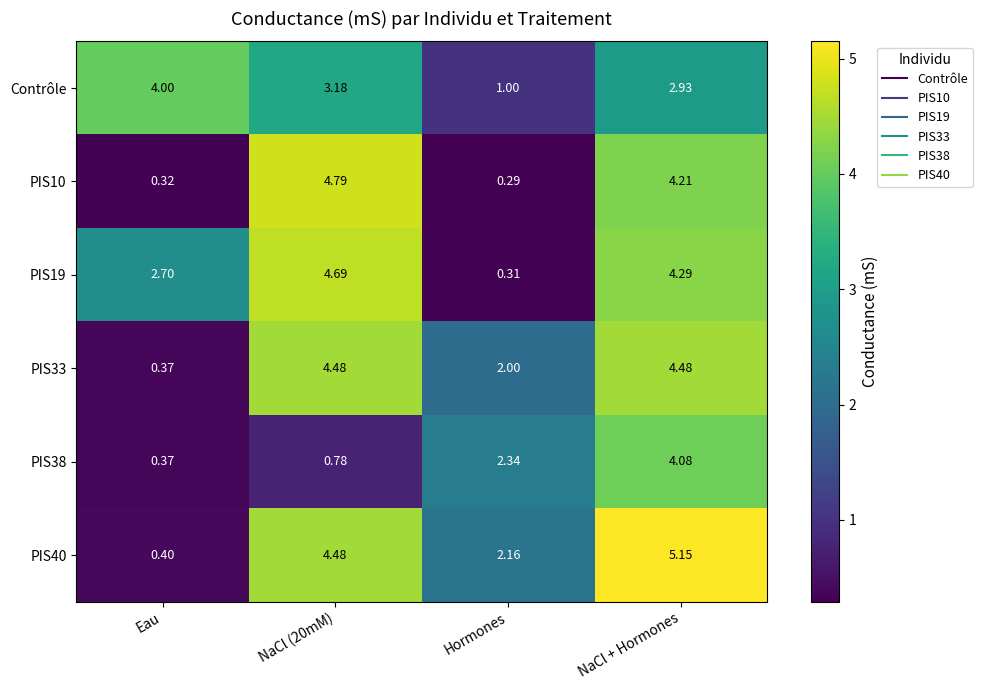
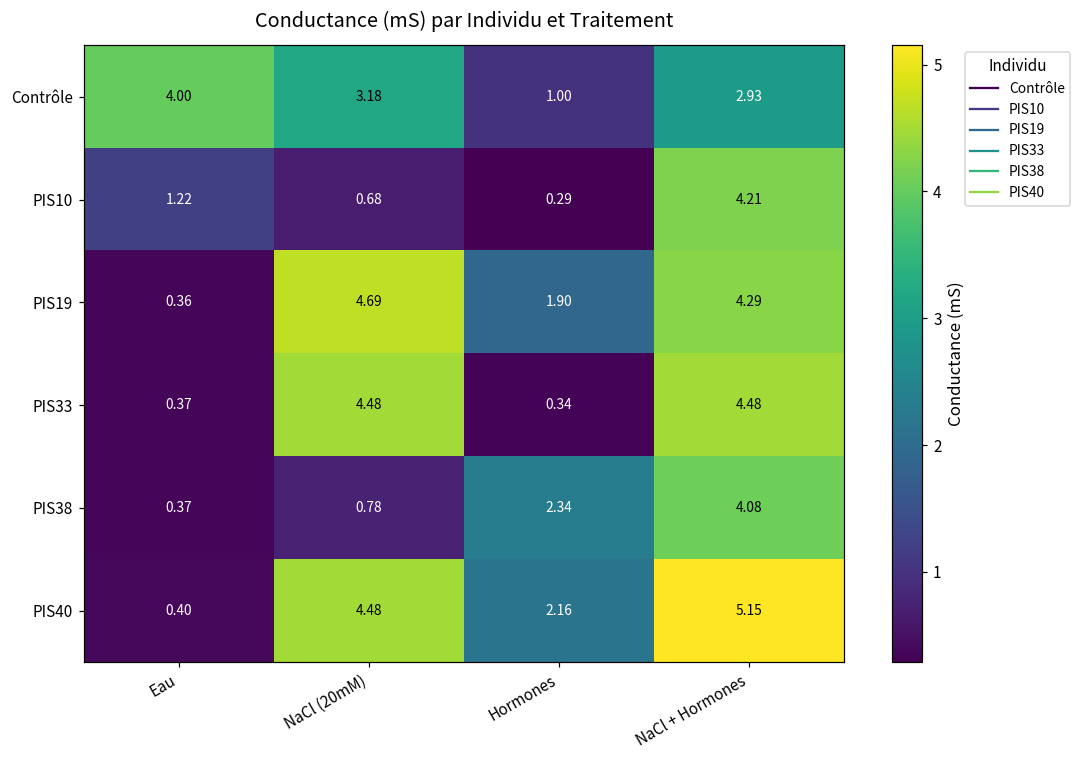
  {
    "Contrôle": {
      "Eau": 4.00,
      "NaCl (20mM)": 3.18,
      "Hormones": 1.00,
      "NaCl + Hormones": 2.93
    },
    "PIS10": {
-     "Eau": 0.32,
-     "NaCl (20mM)": 4.79,
+     "Eau": 1.22,
+     "NaCl (20mM)": 0.68,
      "Hormones": 0.29,
      "NaCl + Hormones": 4.21
    },
    "PIS19": {
-     "Eau": 2.70,
+     "Eau": 0.36,
      "NaCl (20mM)": 4.69,
-     "Hormones": 0.31,
+     "Hormones": 1.90,
      "NaCl + Hormones": 4.29
    },
    "PIS33": {
      "Eau": 0.37,
      "NaCl (20mM)": 4.48,
-     "Hormones": 2.00,
+     "Hormones": 0.34,
      "NaCl + Hormones": 4.48
    },
    "PIS38": {
      "Eau": 0.37,
      "NaCl (20mM)": 0.78,
      "Hormones": 2.34,
      "NaCl + Hormones": 4.08
    },
    "PIS40": {
      "Eau": 0.40,
      "NaCl (20mM)": 4.48,
      "Hormones": 2.16,
      "NaCl + Hormones": 5.15
    }
  }
